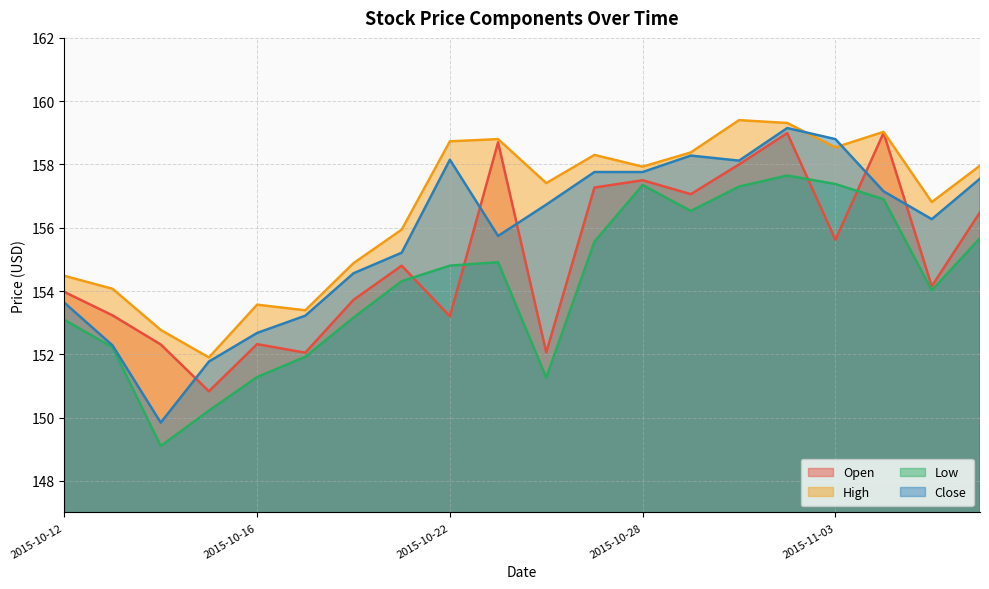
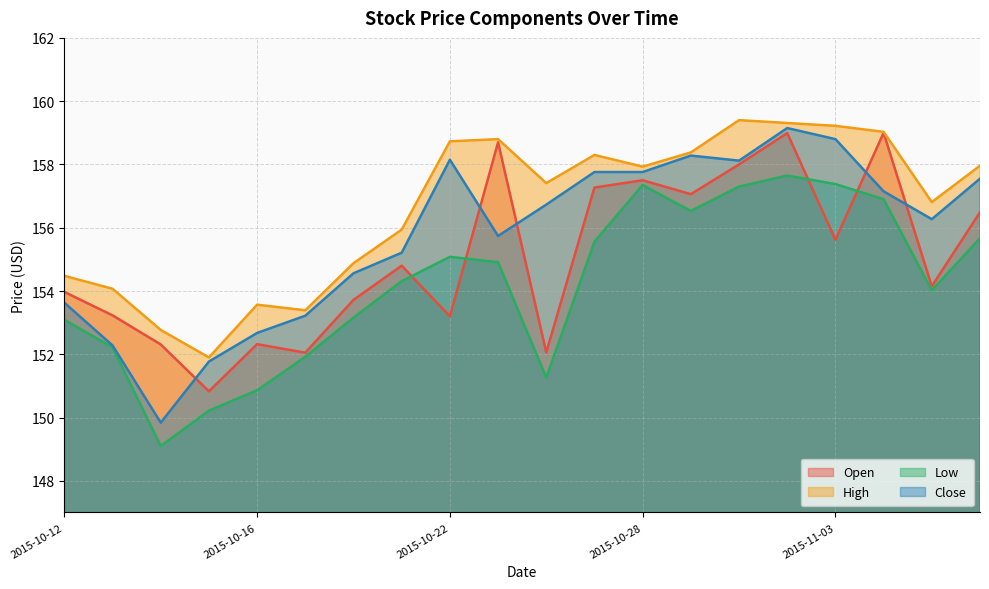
  {
    "Open": {
      "2015-10-12": 154.0,
      "2015-10-16": 152.3,
      "2015-10-22": 153.2,
      "2015-10-28": 157.5,
      "2015-11-03": 155.6
    },
    "High": {
      "2015-10-12": 154.5,
      "2015-10-16": 153.6,
      "2015-10-22": 158.7,
      "2015-10-28": 157.9,
-     "2015-11-03": 158.5
+     "2015-11-03": 159.2
    },
    "Low": {
      "2015-10-12": 153.1,
-     "2015-10-16": 151.3,
-     "2015-10-22": 154.8,
+     "2015-10-16": 150.9,
+     "2015-10-22": 155.1,
      "2015-10-28": 157.3,
      "2015-11-03": 157.4
    },
    "Close": {
      "2015-10-12": 153.6,
      "2015-10-16": 152.7,
      "2015-10-22": 158.1,
      "2015-10-28": 157.8,
      "2015-11-03": 158.8
    }
  }
